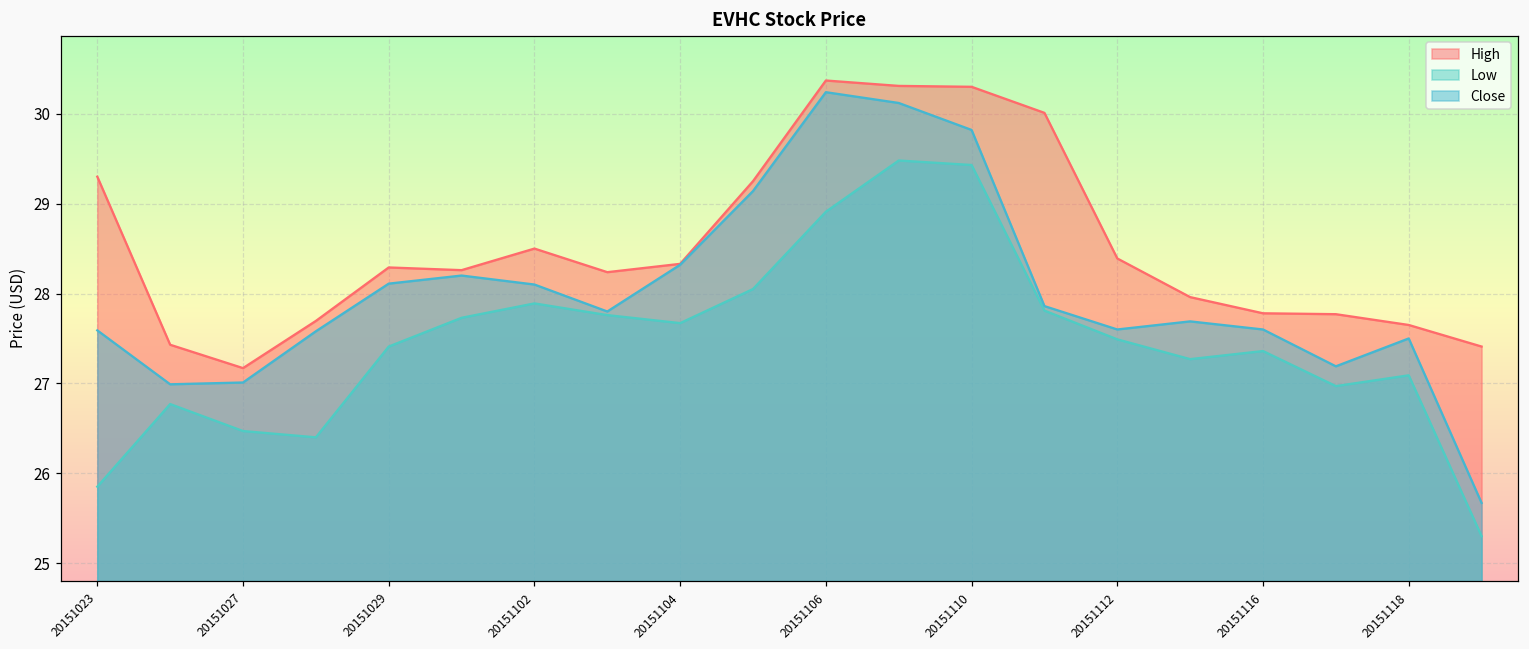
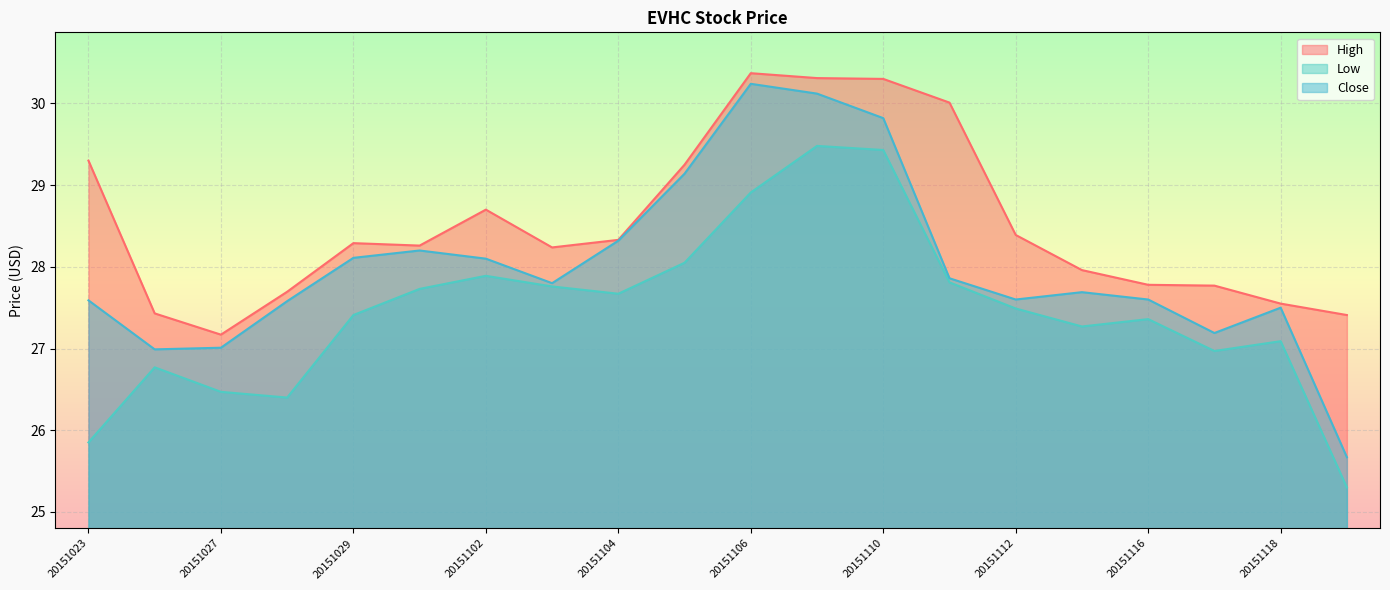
  {
    "High": {
      "20151023": 29.3,
      "20151027": 27.2,
      "20151029": 28.3,
-     "20151102": 28.5,
+     "20151102": 28.7,
      "20151106": 30.4,
      "20151110": 30.3,
      "20151112": 28.4,
      "20151116": 27.8,
-     "20151118": 27.7
+     "20151118": 27.6
    }
  }
